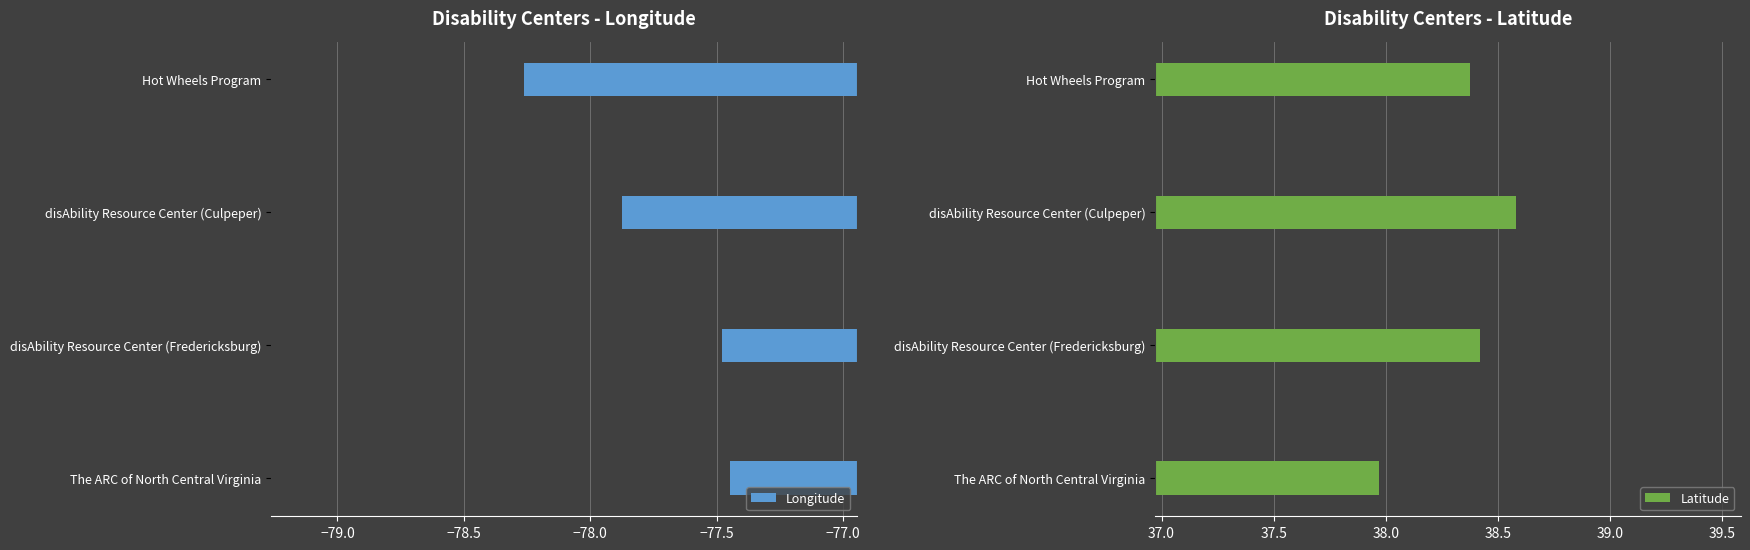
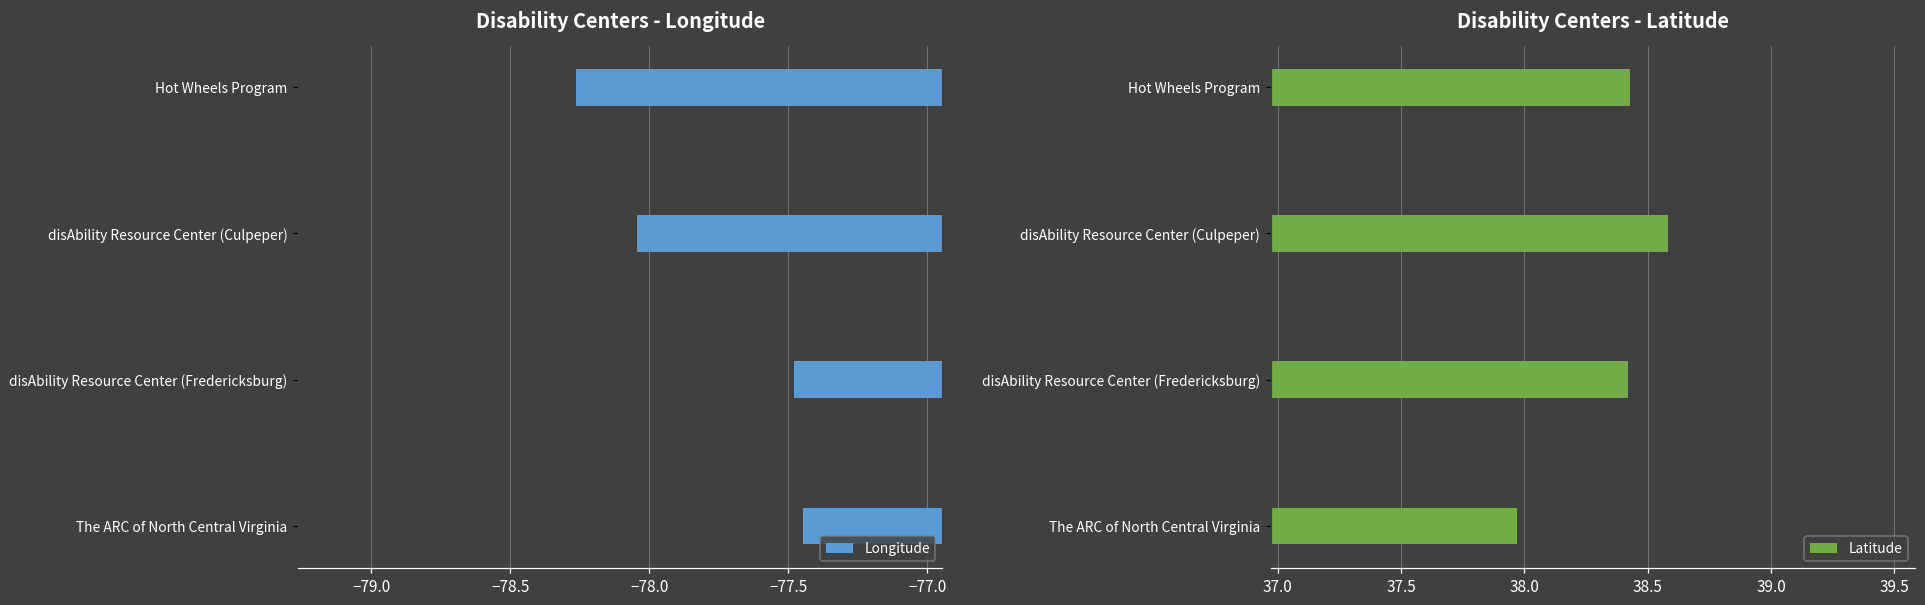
  {
    "Disability Centers - Longitude": {
      "Hot Wheels Program": -78.26,
-     "disAbility Resource Center (Culpeper)": -77.87,
+     "disAbility Resource Center (Culpeper)": -78.04,
      "disAbility Resource Center (Fredericksburg)": -77.48,
      "The ARC of North Central Virginia": -77.45
    },
    "Disability Centers - Latitude": {
-     "Hot Wheels Program": 38.38,
+     "Hot Wheels Program": 38.43,
      "disAbility Resource Center (Culpeper)": 38.58,
      "disAbility Resource Center (Fredericksburg)": 38.42,
      "The ARC of North Central Virginia": 37.97
    }
  }
